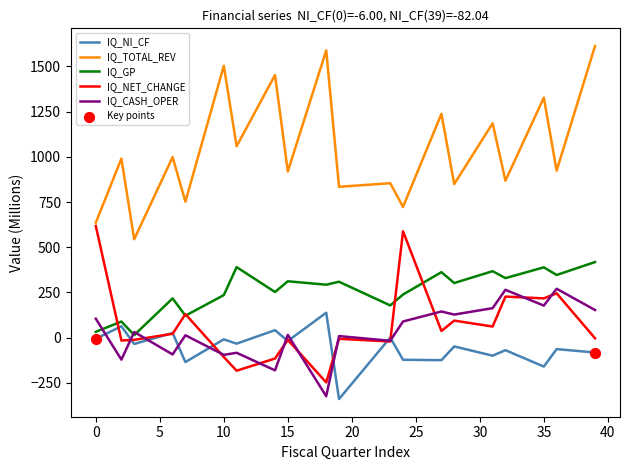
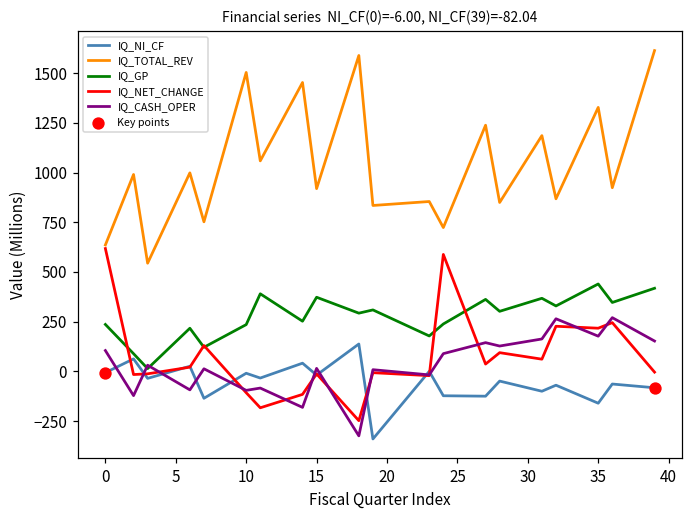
  {
    "IQ_NI_CF": {
      "10": -10,
      "35": -160
    },
    "IQ_TOTAL_REV": {
      "0": 640,
      "10": 1500,
      "15": 920,
      "35": 1330
    },
    "IQ_GP": {
-     "0": 30,
+     "0": 240,
      "10": 240,
-     "15": 310,
-     "35": 390
+     "15": 370,
+     "35": 440
    },
    "IQ_CASH_OPER": {
      "0": 110,
      "15": 20,
      "35": 180
    }
  }
